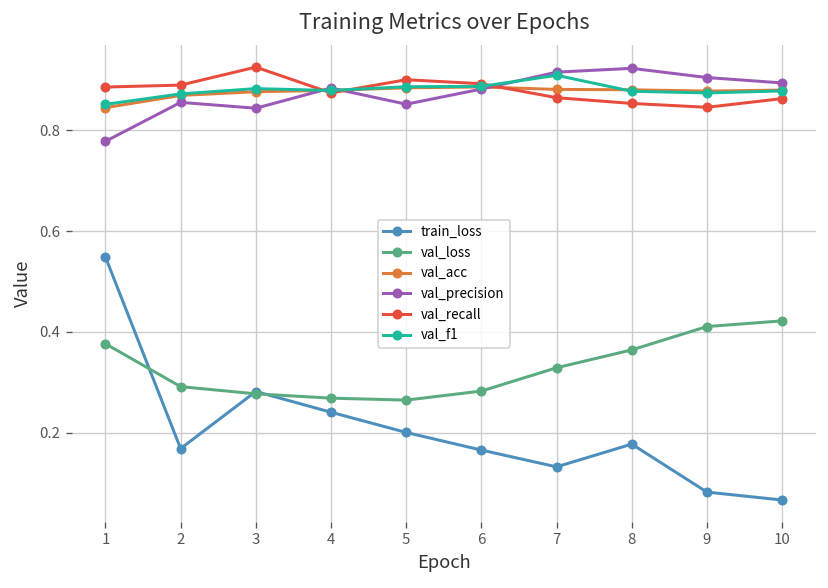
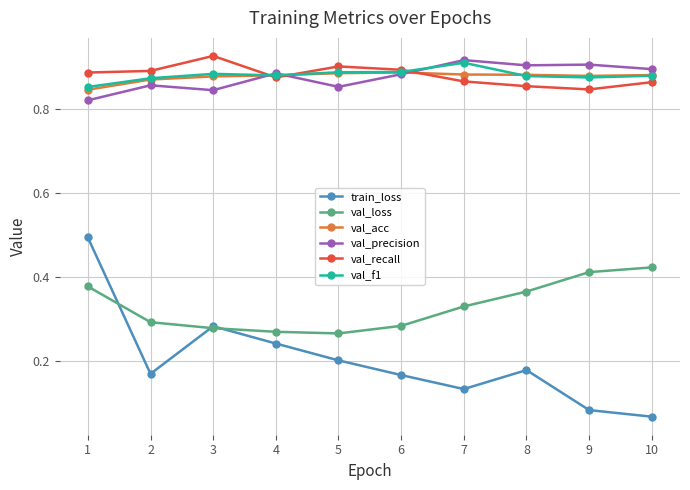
  {
    "train_loss": {
-     "1": 0.55,
+     "1": 0.49,
      "2": 0.17,
      "4": 0.24,
      "5": 0.20,
      "6": 0.17,
      "7": 0.13,
      "8": 0.18,
      "9": 0.08,
      "10": 0.07
    },
    "val_loss": {
      "1": 0.38,
      "2": 0.29,
      "4": 0.27,
      "5": 0.26,
      "6": 0.28,
      "7": 0.33,
      "8": 0.36,
      "9": 0.41,
      "10": 0.42
    },
    "val_precision": {
-     "1": 0.78,
+     "1": 0.82,
      "2": 0.86,
      "3": 0.84,
      "5": 0.85,
      "7": 0.92,
-     "8": 0.92,
+     "8": 0.90,
      "9": 0.90,
      "10": 0.89
    },
    "val_f1": {
      "1": 0.85,
      "3": 0.88,
      "7": 0.91
    }
  }
